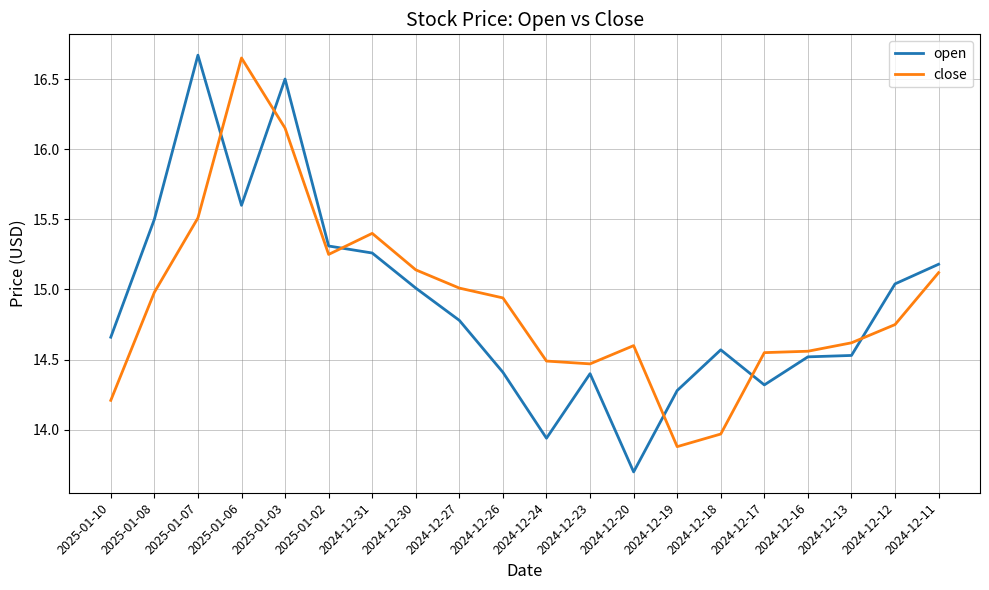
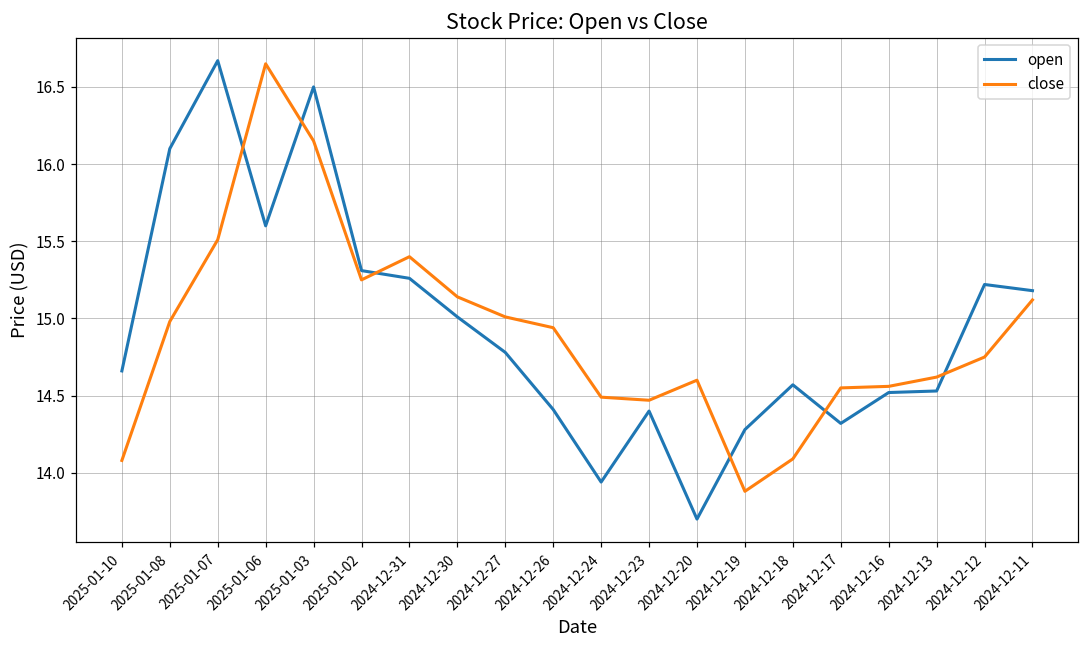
  {
    "open": {
      "2025-01-10": 14.66,
-     "2025-01-08": 15.5,
+     "2025-01-08": 16.1,
      "2025-01-07": 16.67,
      "2025-01-06": 15.60,
      "2025-01-03": 16.50,
      "2025-01-02": 15.31,
      "2024-12-31": 15.26,
      "2024-12-30": 15.01,
      "2024-12-27": 14.78,
      "2024-12-26": 14.41,
      "2024-12-24": 13.94,
      "2024-12-23": 14.40,
      "2024-12-20": 13.70,
      "2024-12-19": 14.28,
      "2024-12-18": 14.57,
      "2024-12-17": 14.32,
      "2024-12-16": 14.52,
      "2024-12-13": 14.53,
-     "2024-12-12": 15.04,
+     "2024-12-12": 15.22,
      "2024-12-11": 15.18
    },
    "close": {
-     "2025-01-10": 14.21,
+     "2025-01-10": 14.08,
      "2025-01-08": 14.98,
      "2025-01-07": 15.51,
      "2025-01-06": 16.65,
      "2025-01-03": 16.15,
      "2025-01-02": 15.25,
      "2024-12-31": 15.40,
      "2024-12-30": 15.14,
      "2024-12-27": 15.01,
      "2024-12-26": 14.94,
      "2024-12-24": 14.49,
      "2024-12-23": 14.47,
      "2024-12-20": 14.60,
      "2024-12-19": 13.88,
-     "2024-12-18": 13.97,
+     "2024-12-18": 14.09,
      "2024-12-17": 14.55,
      "2024-12-16": 14.56,
      "2024-12-13": 14.62,
      "2024-12-12": 14.75,
      "2024-12-11": 15.12
    }
  }
